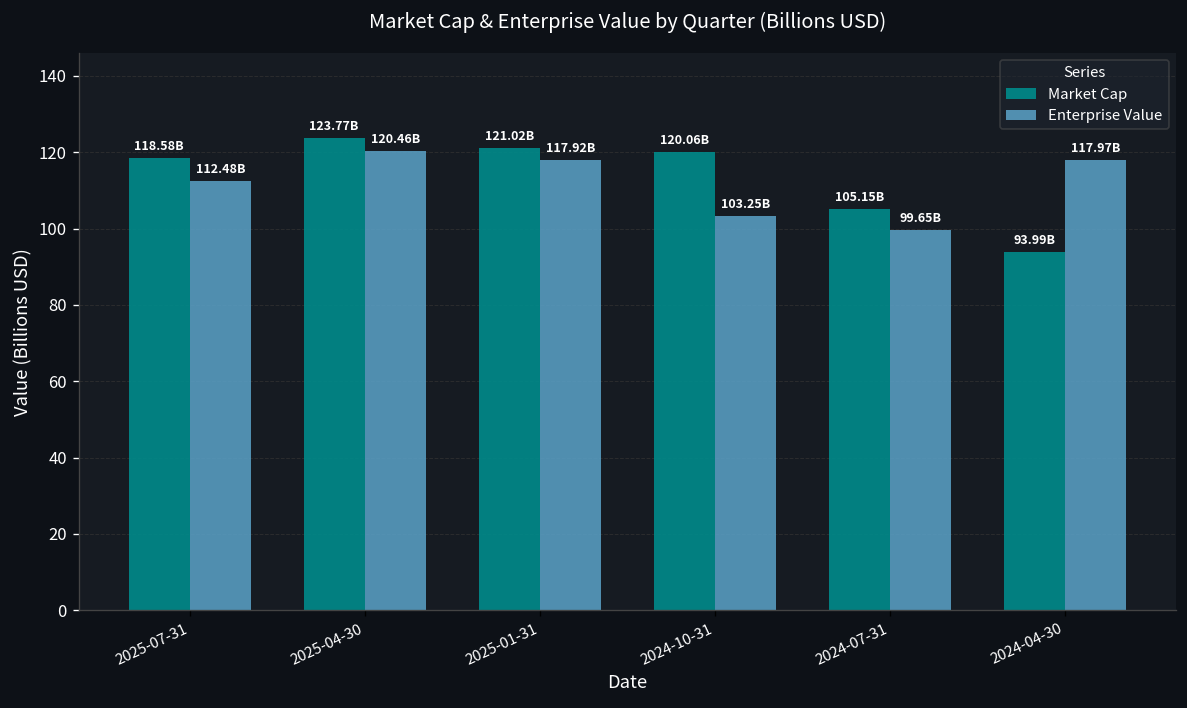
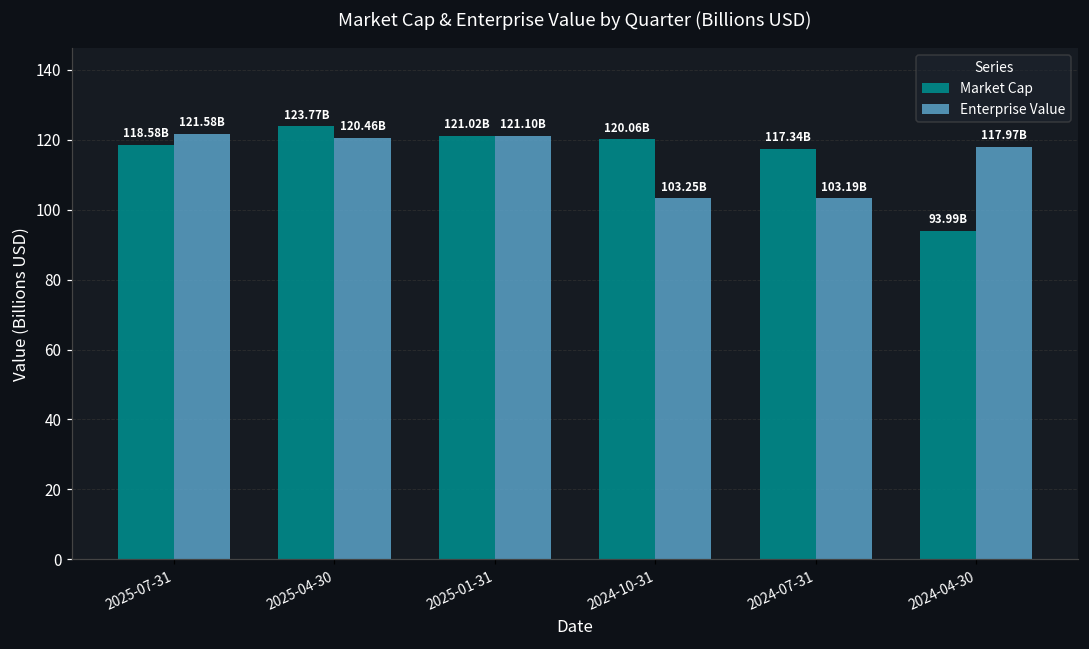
  {
    "Market Cap": {
      "2025-07-31": "118.58B",
      "2025-04-30": "123.77B",
      "2025-01-31": "121.02B",
      "2024-10-31": "120.06B",
-     "2024-07-31": "105.15B",
+     "2024-07-31": "117.34B",
      "2024-04-30": "93.99B"
    },
    "Enterprise Value": {
-     "2025-07-31": "112.48B",
+     "2025-07-31": "121.58B",
      "2025-04-30": "120.46B",
-     "2025-01-31": "117.92B",
+     "2025-01-31": "121.10B",
      "2024-10-31": "103.25B",
-     "2024-07-31": "99.65B",
+     "2024-07-31": "103.19B",
      "2024-04-30": "117.97B"
    }
  }
